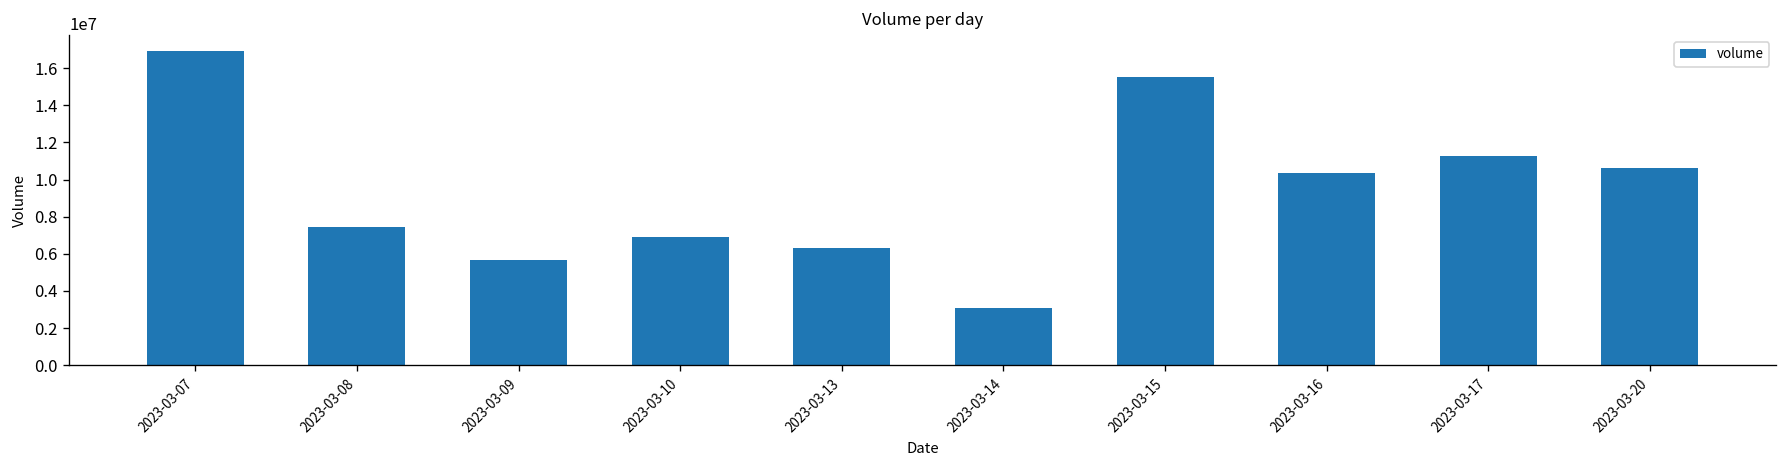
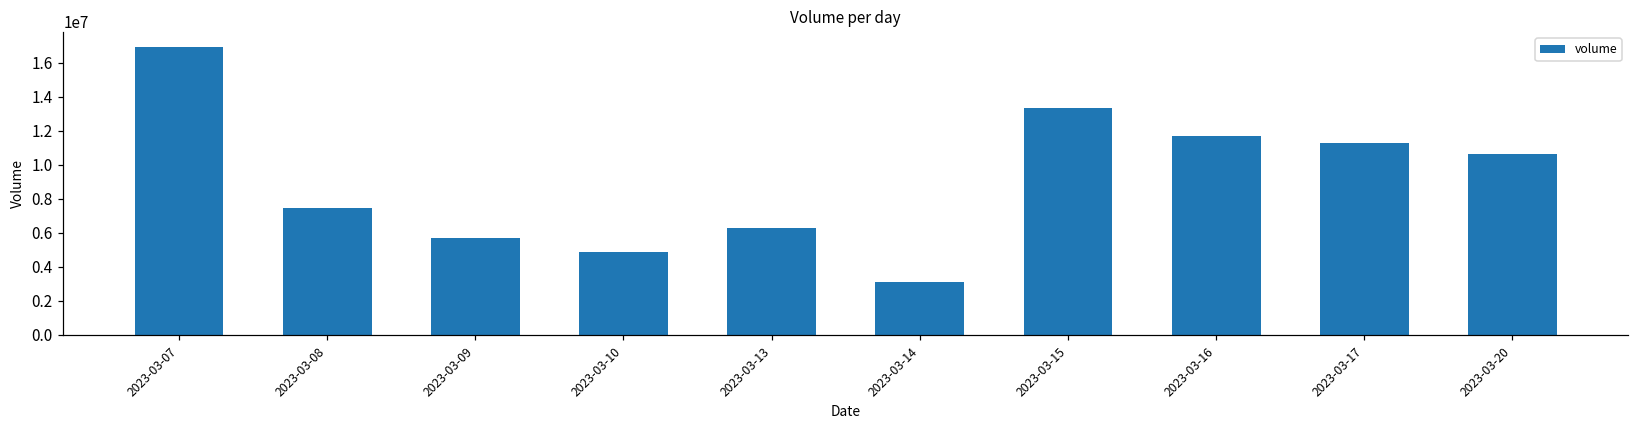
  {
    "2023-03-07": 16900000,
    "2023-03-08": 7400000,
    "2023-03-09": 5700000,
-   "2023-03-10": 6900000,
+   "2023-03-10": 4900000,
    "2023-03-13": 6300000,
    "2023-03-14": 3100000,
-   "2023-03-15": 15500000,
-   "2023-03-16": 10300000,
+   "2023-03-15": 13300000,
+   "2023-03-16": 11700000,
    "2023-03-17": 11300000,
    "2023-03-20": 10600000
  }
